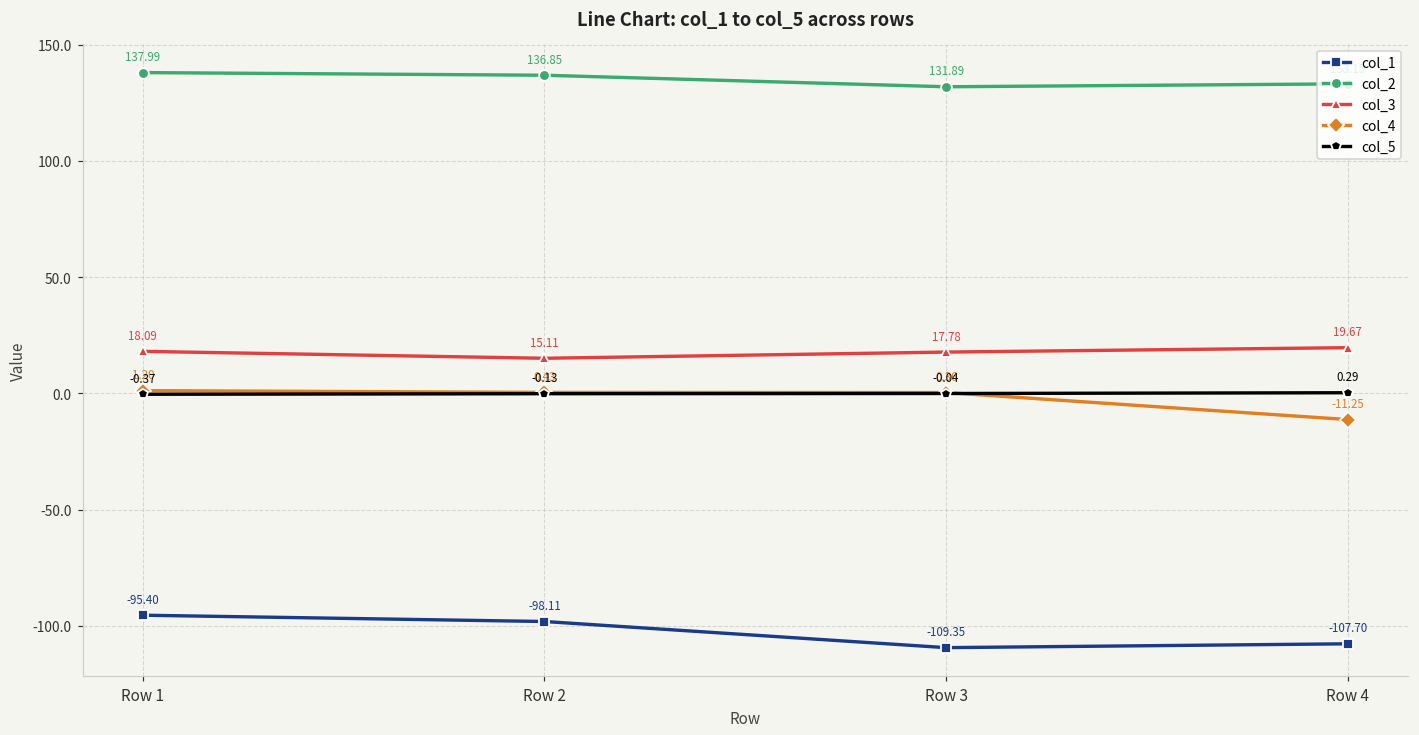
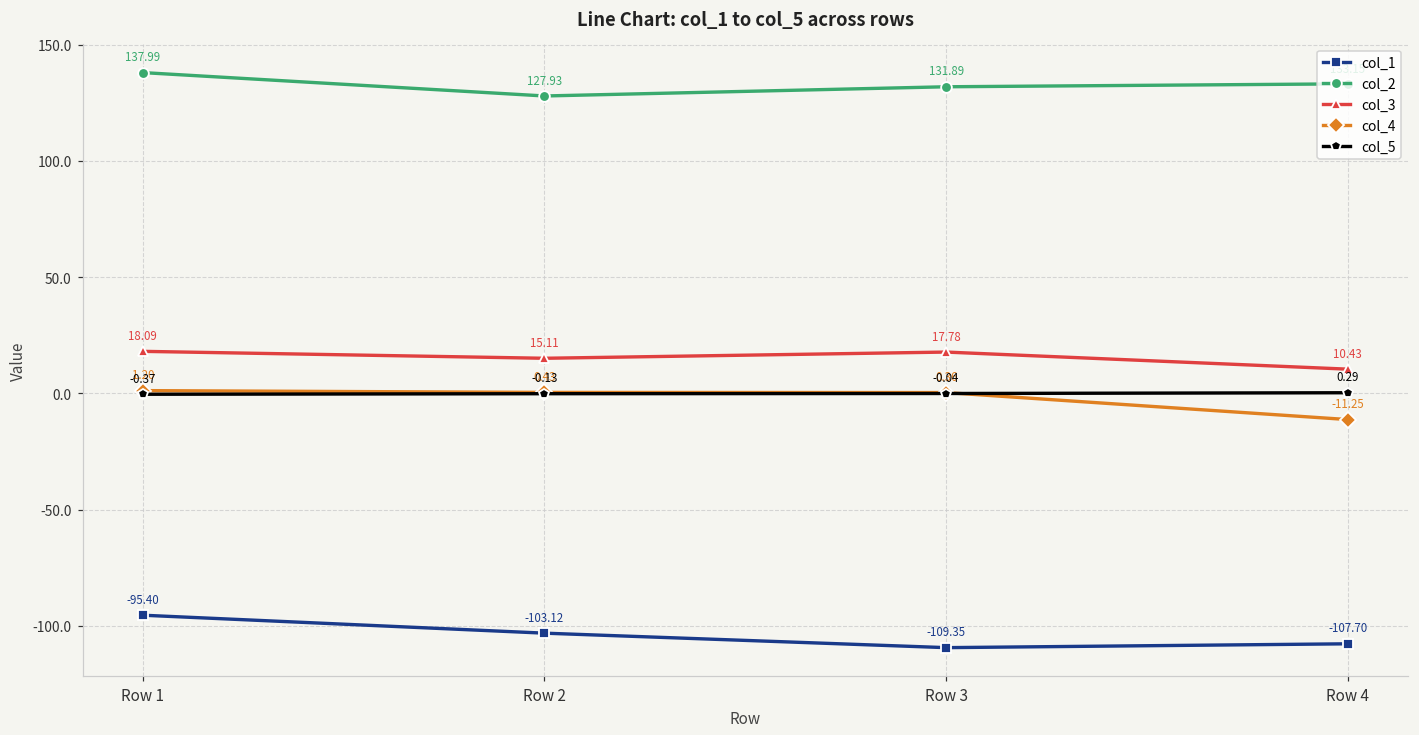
  {
    "col_1": {
      "Row 1": -95.40,
-     "Row 2": -98.11,
+     "Row 2": -103.12,
      "Row 3": -109.35,
      "Row 4": -107.70
    },
    "col_2": {
      "Row 1": 137.99,
-     "Row 2": 136.85,
+     "Row 2": 127.93,
      "Row 3": 131.89
    },
    "col_3": {
      "Row 1": 18.09,
      "Row 2": 15.11,
      "Row 3": 17.78,
-     "Row 4": 19.67
+     "Row 4": 10.43
    },
    "col_4": {
      "Row 4": -11.25
    },
    "col_5": {
      "Row 4": 0.29
    }
  }
